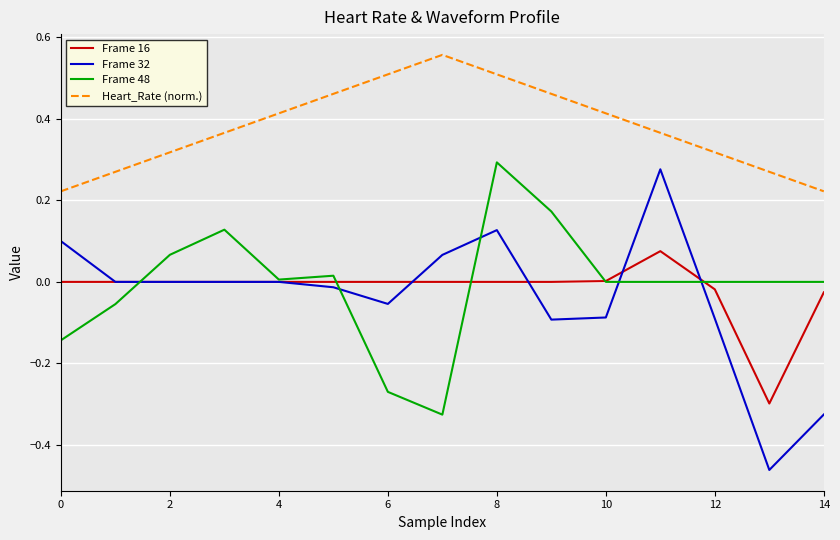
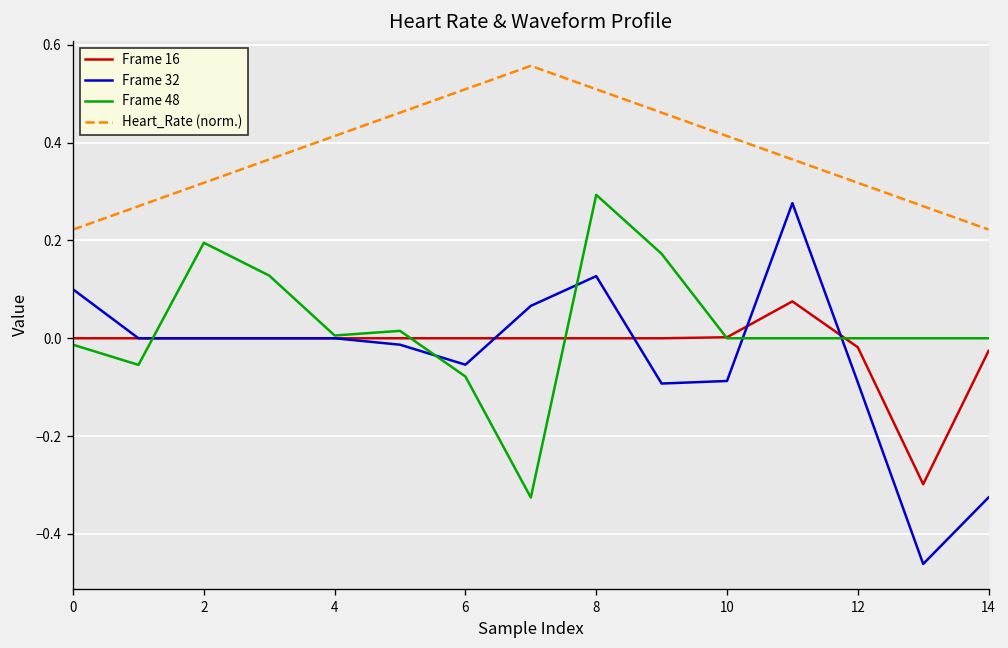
  {
    "Frame 16": {
      "0": 0.00,
      "6": 0.00,
      "8": 0.00,
      "12": -0.02,
      "14": -0.03
    },
    "Frame 32": {
      "0": 0.10,
      "6": -0.05,
      "8": 0.13,
      "10": -0.09,
      "12": -0.09,
      "14": -0.33
    },
    "Frame 48": {
-     "0": -0.14,
-     "2": 0.07,
-     "6": -0.27,
+     "0": -0.01,
+     "2": 0.20,
+     "6": -0.08,
      "8": 0.29,
      "12": 0.00,
      "14": 0.00
    },
    "Heart_Rate (norm.)": {
      "0": 0.22,
      "2": 0.32,
      "4": 0.41,
      "6": 0.51,
      "8": 0.51,
      "10": 0.41,
      "12": 0.32,
      "14": 0.22
    }
  }
